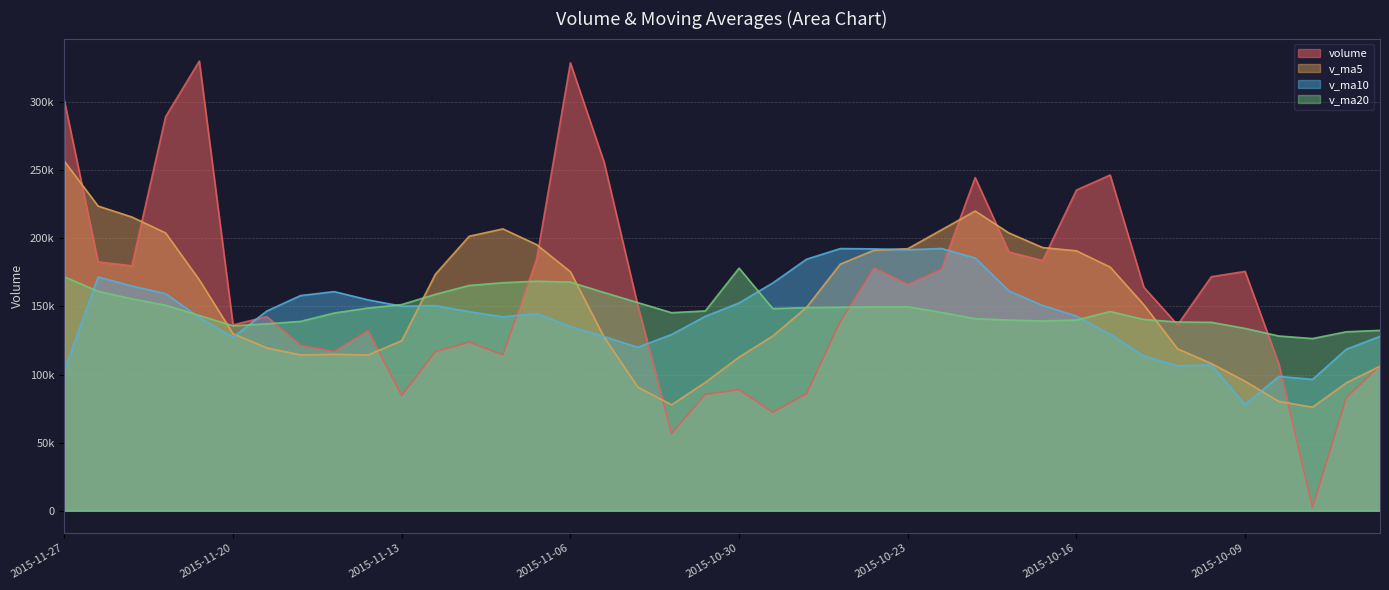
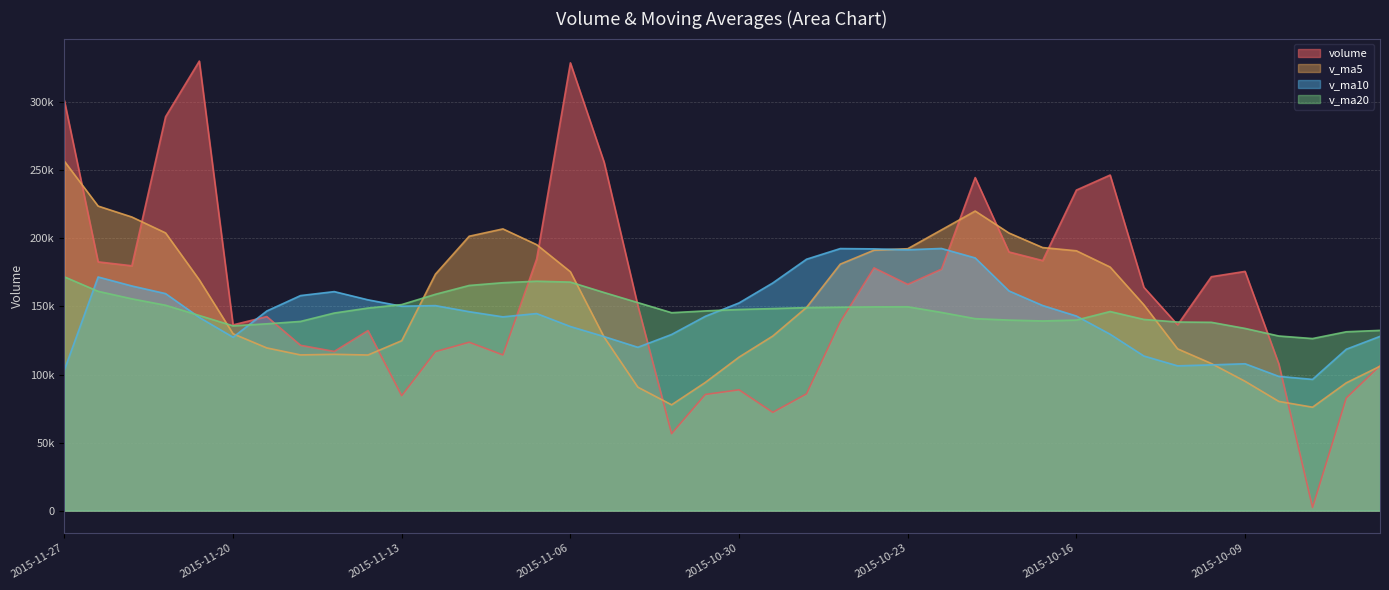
  {
    "v_ma10": {
      "2015-11-27": 103000,
      "2015-11-20": 127000,
      "2015-11-06": 135000,
      "2015-10-30": 153000,
      "2015-10-16": 143000,
-     "2015-10-09": 78000
+     "2015-10-09": 108000
    },
    "v_ma20": {
      "2015-11-27": 172000,
      "2015-11-06": 168000,
-     "2015-10-30": 178000,
+     "2015-10-30": 148000,
      "2015-10-23": 150000,
      "2015-10-16": 140000,
      "2015-10-09": 134000
    }
  }
